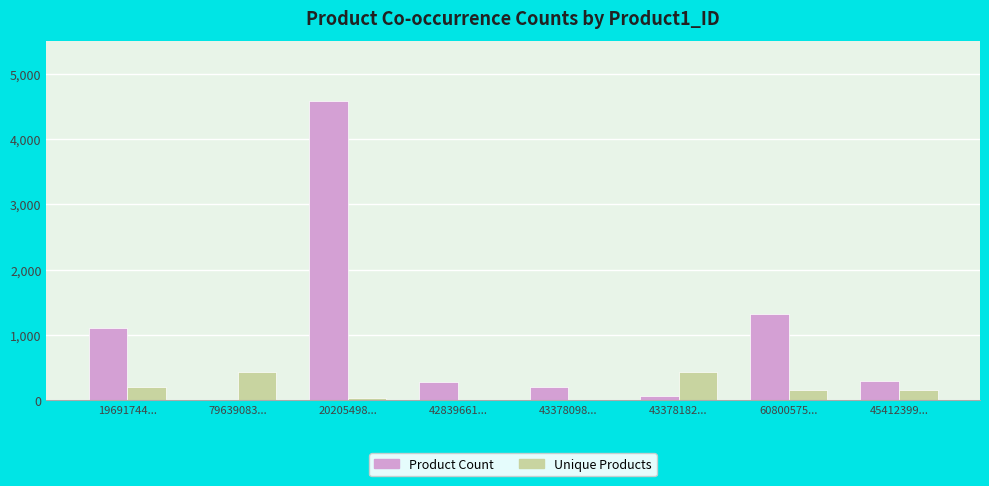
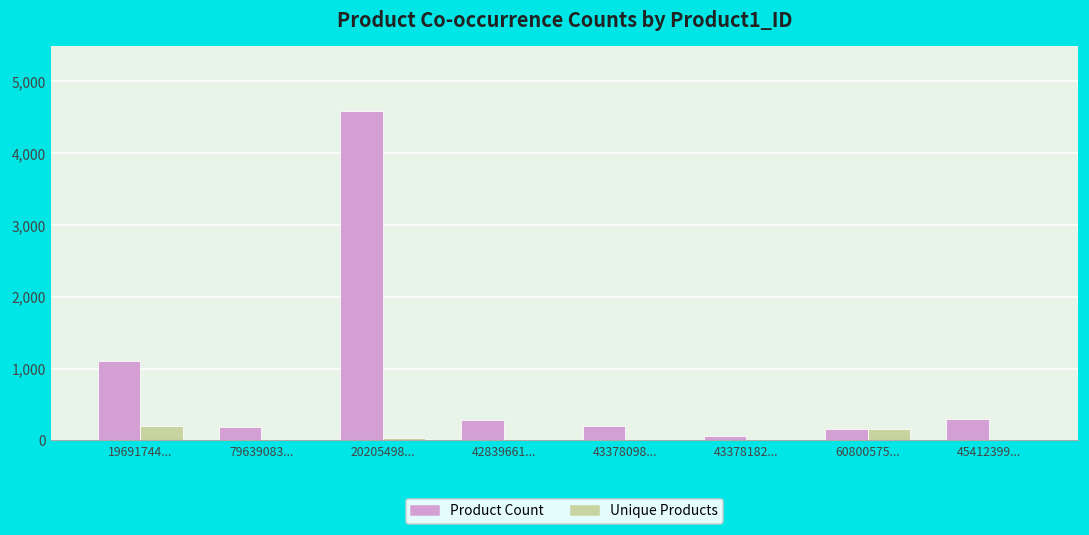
  {
    "Product Count": {
      "19691744...": "1,100",
-     "79639083...": "0",
+     "79639083...": "200",
      "20205498...": "4,600",
      "42839661...": "300",
      "43378098...": "200",
      "43378182...": "100",
-     "60800575...": "1,300",
+     "60800575...": "200",
      "45412399...": "300"
    },
    "Unique Products": {
      "19691744...": "200",
-     "79639083...": "400",
-     "43378182...": "400",
+     "79639083...": "0",
+     "43378182...": "0",
      "60800575...": "200",
-     "45412399...": "100"
+     "45412399...": "0"
    }
  }
